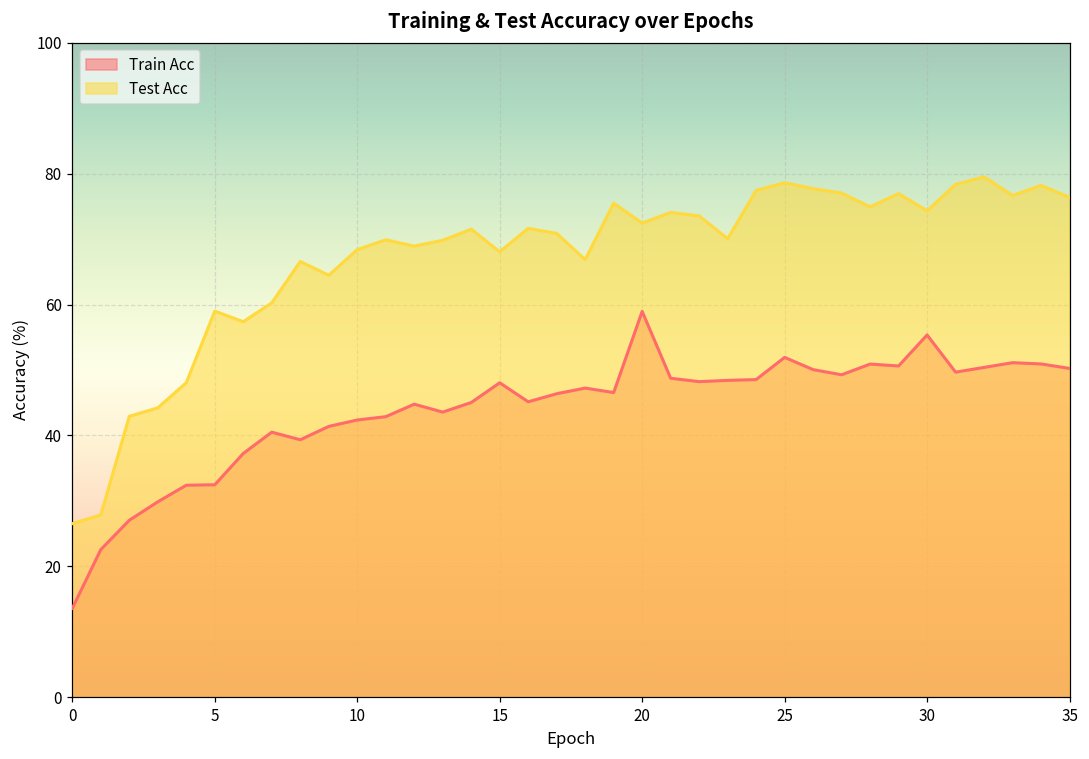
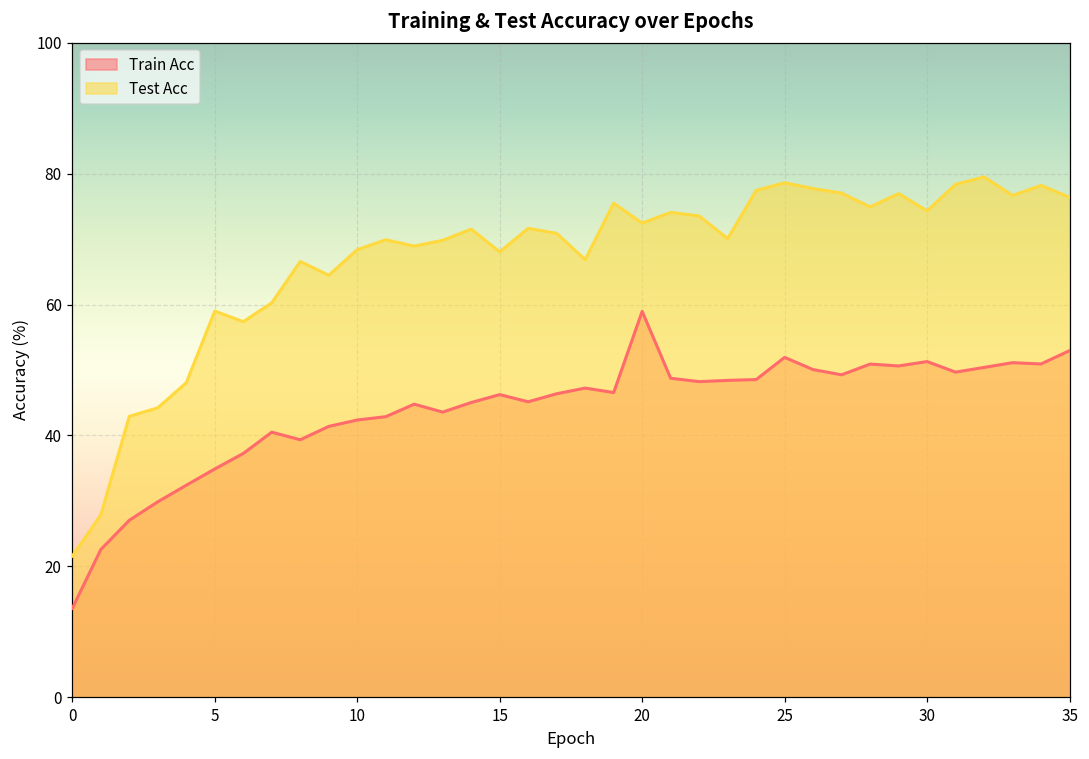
  {
    "Train Acc": {
      "0": 14,
-     "5": 32,
+     "5": 35,
      "10": 42,
-     "15": 48,
+     "15": 46,
      "20": 59,
      "25": 52,
-     "30": 55,
-     "35": 50
+     "30": 51,
+     "35": 53
    },
    "Test Acc": {
-     "0": 27,
+     "0": 22,
      "5": 59,
      "10": 68,
      "15": 68,
      "20": 72,
      "25": 79,
      "30": 74,
      "35": 76
    }
  }
